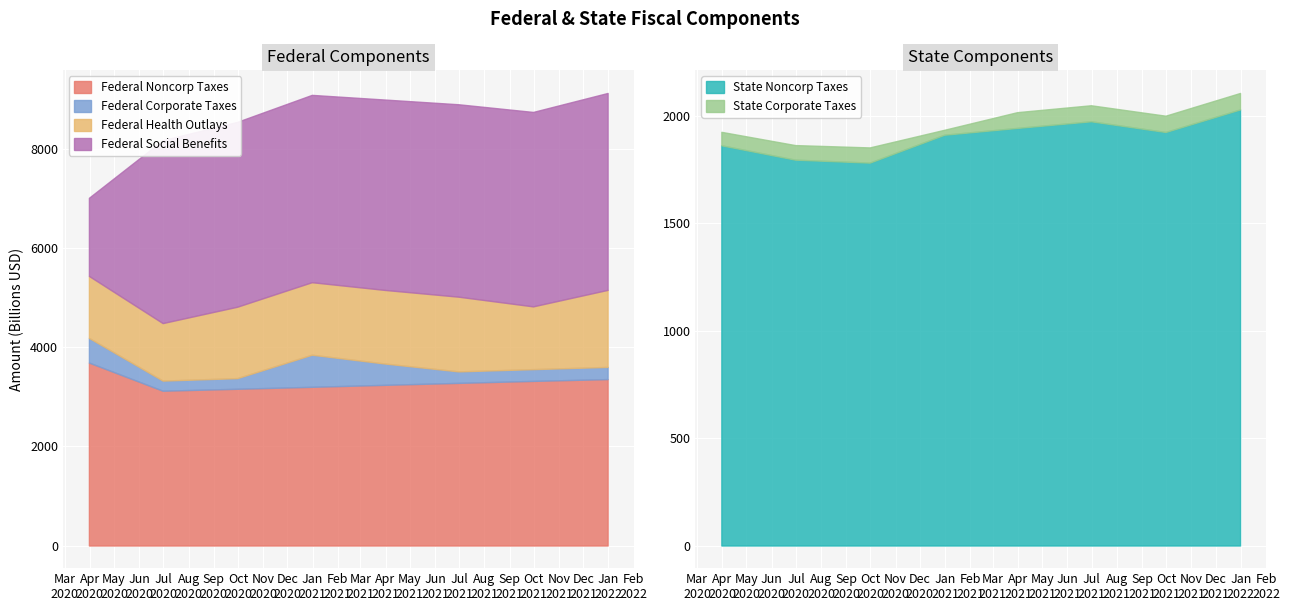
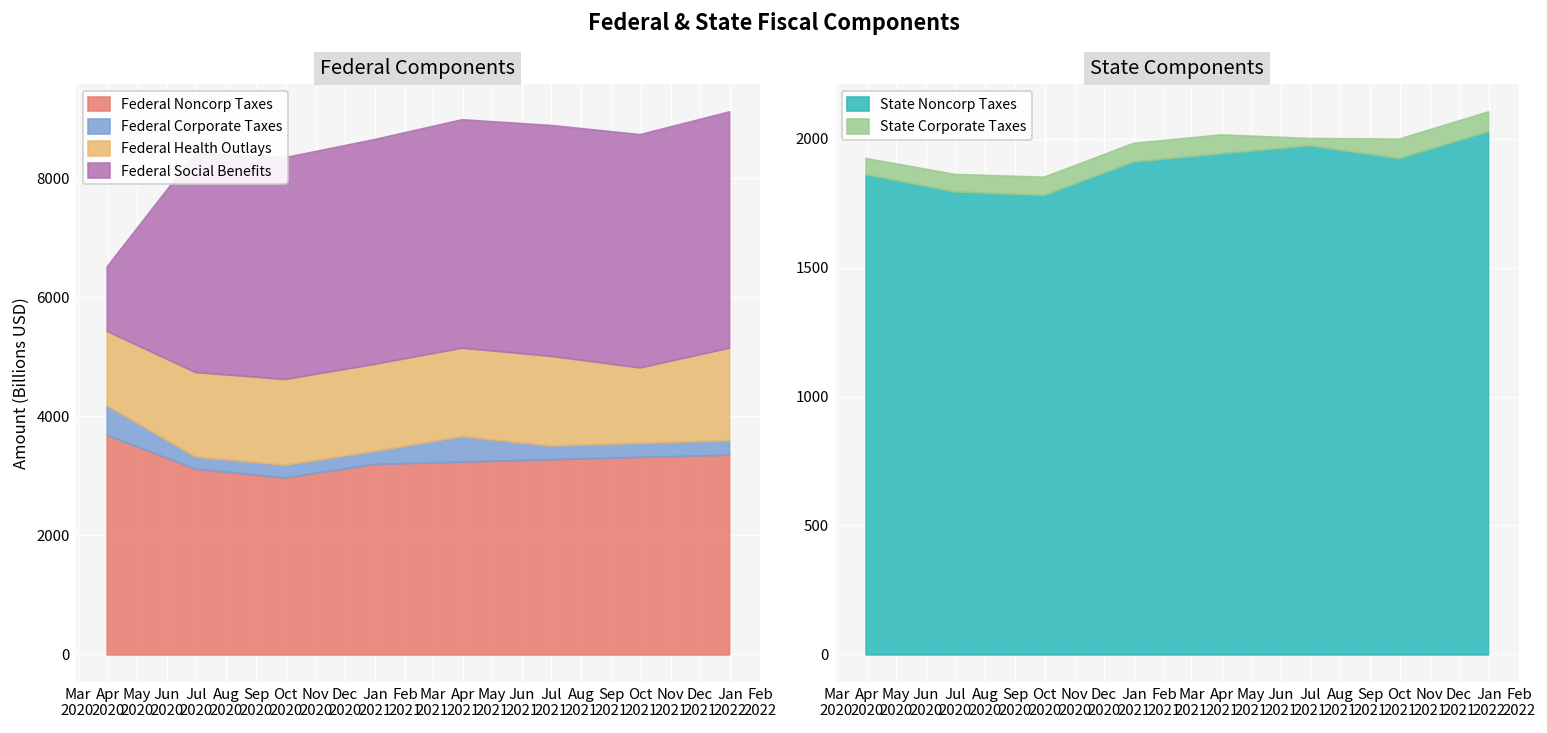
  {
    "Federal Components": {
      "Federal Noncorp Taxes": {
        "Apr 2020": 3700,
        "Jul 2020": 3100,
-       "Oct 2020": 3200,
+       "Oct 2020": 3000,
        "Jan 2021": 3200,
        "Apr 2021": 3200,
        "Jul 2021": 3300,
        "Oct 2021": 3300,
        "Jan 2022": 3400
      },
      "Federal Corporate Taxes": {
        "Apr 2020": 500,
        "Jul 2020": 200,
        "Oct 2020": 200,
-       "Jan 2021": 600,
+       "Jan 2021": 200,
        "Apr 2021": 400,
        "Jul 2021": 200,
        "Oct 2021": 200,
        "Jan 2022": 200
      },
      "Federal Health Outlays": {
        "Apr 2020": 1200,
-       "Jul 2020": 1200,
+       "Jul 2020": 1400,
        "Oct 2020": 1400,
        "Jan 2021": 1500,
        "Apr 2021": 1500,
        "Jul 2021": 1500,
        "Oct 2021": 1300,
        "Jan 2022": 1600
      },
      "Federal Social Benefits": {
-       "Apr 2020": 1600,
+       "Apr 2020": 1100,
        "Jan 2021": 3800,
        "Apr 2021": 3800,
        "Jul 2021": 3900,
        "Oct 2021": 3900,
        "Jan 2022": 4000
      }
    },
    "State Components": {
      "State Noncorp Taxes": {
        "Apr 2020": 1860,
        "Jul 2020": 1800,
        "Oct 2020": 1780,
        "Jan 2021": 1910,
        "Apr 2021": 1940,
        "Jul 2021": 1970,
        "Oct 2021": 1920,
        "Jan 2022": 2030
      },
      "State Corporate Taxes": {
        "Apr 2020": 60,
        "Jul 2020": 70,
        "Oct 2020": 70,
-       "Jan 2021": 20,
+       "Jan 2021": 70,
        "Apr 2021": 70,
-       "Jul 2021": 70,
+       "Jul 2021": 30,
        "Oct 2021": 80,
        "Jan 2022": 80
      }
    }
  }
